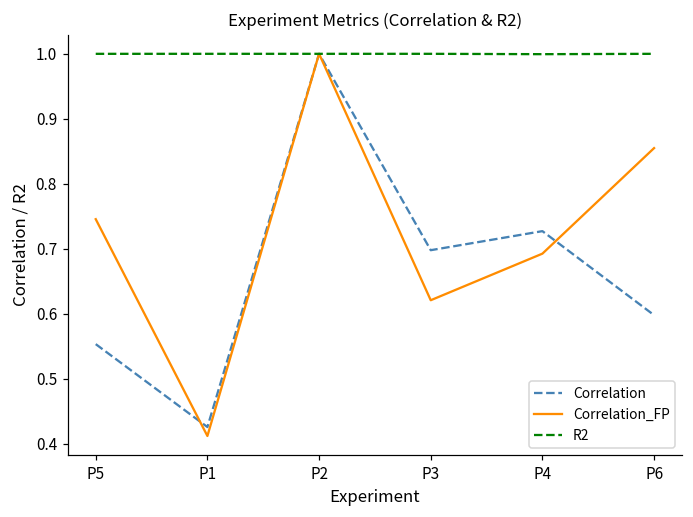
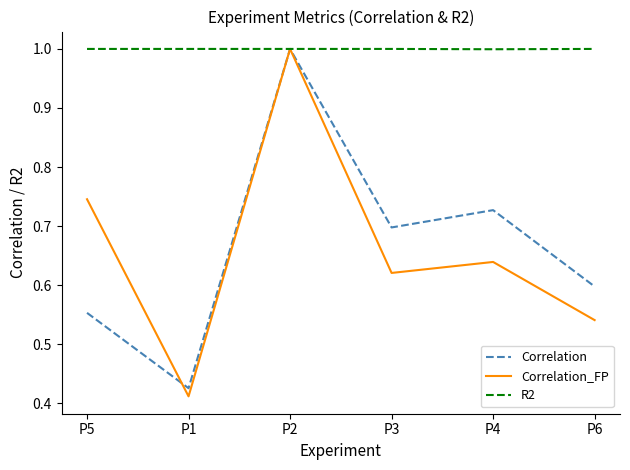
  {
    "Correlation": {
      "P5": 0.55,
      "P1": 0.43,
      "P3": 0.70,
      "P4": 0.73,
      "P6": 0.60
    },
    "Correlation_FP": {
      "P5": 0.75,
      "P1": 0.41,
      "P3": 0.62,
-     "P4": 0.69,
-     "P6": 0.85
+     "P4": 0.64,
+     "P6": 0.54
    },
    "R2": {
      "P5": 1.00,
      "P1": 1.00,
      "P3": 1.00,
      "P4": 1.00,
      "P6": 1.00
    }
  }
